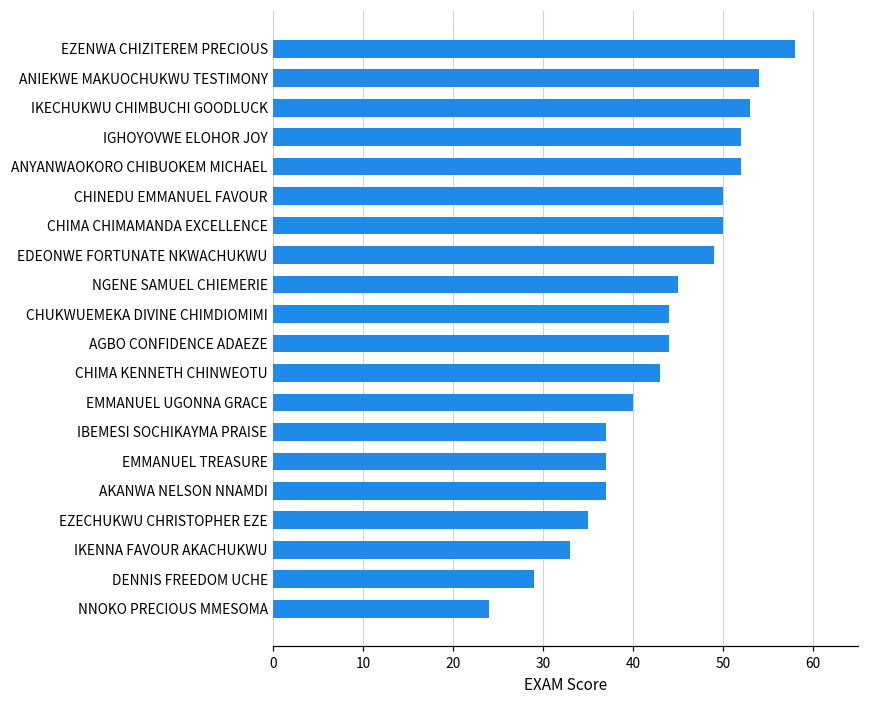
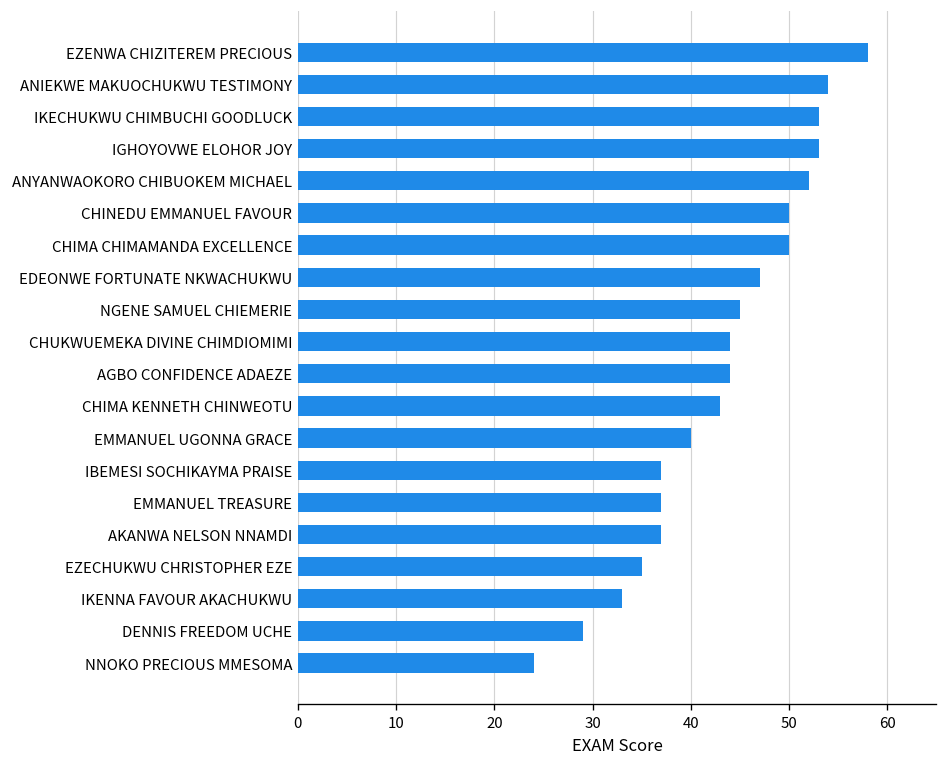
  {
    "EZENWA CHIZITEREM PRECIOUS": 58,
    "ANIEKWE MAKUOCHUKWU TESTIMONY": 54,
    "IKECHUKWU CHIMBUCHI GOODLUCK": 53,
-   "IGHOYOVWE ELOHOR JOY": 52,
+   "IGHOYOVWE ELOHOR JOY": 53,
    "ANYANWAOKORO CHIBUOKEM MICHAEL": 52,
    "CHINEDU EMMANUEL FAVOUR": 50,
    "CHIMA CHIMAMANDA EXCELLENCE": 50,
-   "EDEONWE FORTUNATE NKWACHUKWU": 49,
+   "EDEONWE FORTUNATE NKWACHUKWU": 47,
    "NGENE SAMUEL CHIEMERIE": 45,
    "CHUKWUEMEKA DIVINE CHIMDIOMIMI": 44,
    "AGBO CONFIDENCE ADAEZE": 44,
    "CHIMA KENNETH CHINWEOTU": 43,
    "EMMANUEL UGONNA GRACE": 40,
    "IBEMESI SOCHIKAYMA PRAISE": 37,
    "EMMANUEL TREASURE": 37,
    "AKANWA NELSON NNAMDI": 37,
    "EZECHUKWU CHRISTOPHER EZE": 35,
    "IKENNA FAVOUR AKACHUKWU": 33,
    "DENNIS FREEDOM UCHE": 29,
    "NNOKO PRECIOUS MMESOMA": 24
  }
